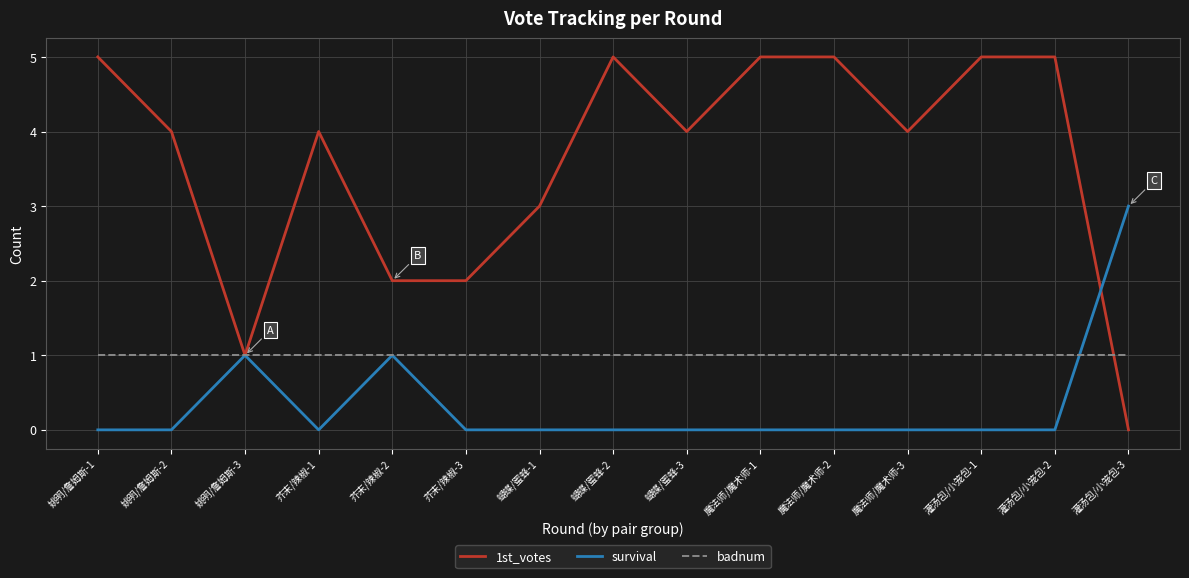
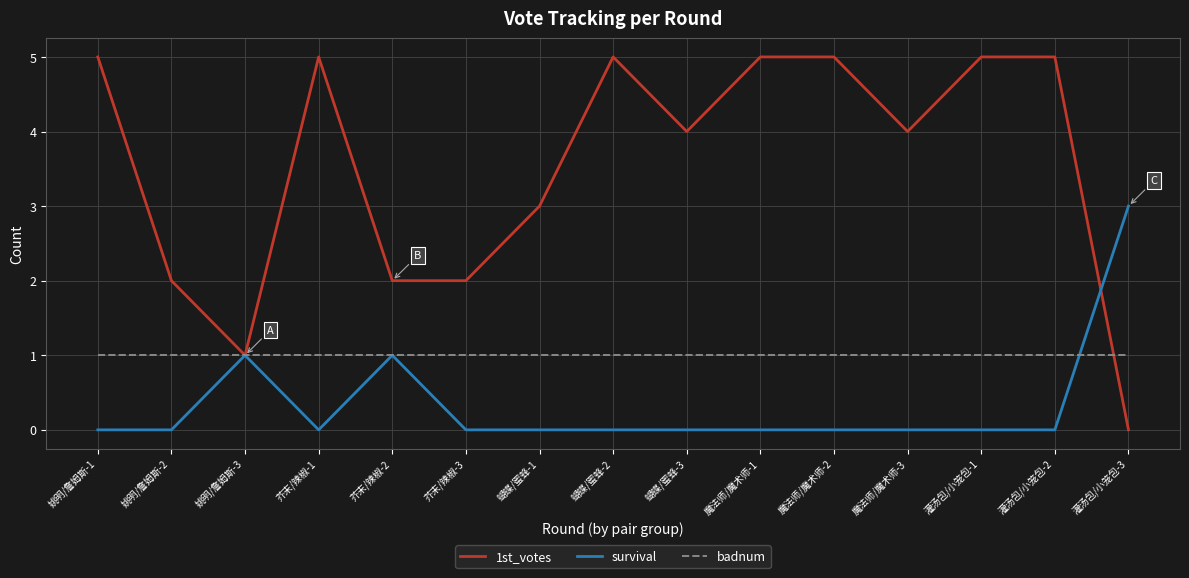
  {
    "1st_votes": {
      "姚明/詹姆斯-1": 5,
-     "姚明/詹姆斯-2": 4,
-     "芥末/辣椒-1": 4,
+     "姚明/詹姆斯-2": 2,
+     "芥末/辣椒-1": 5,
      "芥末/辣椒-2": 2,
      "芥末/辣椒-3": 2,
      "蝴蝶/蜜蜂-1": 3,
      "蝴蝶/蜜蜂-2": 5,
      "蝴蝶/蜜蜂-3": 4,
      "魔法师/魔术师-1": 5,
      "魔法师/魔术师-2": 5,
      "魔法师/魔术师-3": 4,
      "灌汤包/小笼包-1": 5,
      "灌汤包/小笼包-2": 5,
      "灌汤包/小笼包-3": 0
    },
    "survival": {
      "姚明/詹姆斯-1": 0,
      "姚明/詹姆斯-2": 0,
      "芥末/辣椒-1": 0,
      "芥末/辣椒-3": 0,
      "蝴蝶/蜜蜂-1": 0,
      "蝴蝶/蜜蜂-2": 0,
      "蝴蝶/蜜蜂-3": 0,
      "魔法师/魔术师-1": 0,
      "魔法师/魔术师-2": 0,
      "魔法师/魔术师-3": 0,
      "灌汤包/小笼包-1": 0,
      "灌汤包/小笼包-2": 0,
      "灌汤包/小笼包-3": 3
    },
    "badnum": {
      "姚明/詹姆斯-1": 1,
      "姚明/詹姆斯-2": 1,
      "芥末/辣椒-1": 1,
      "芥末/辣椒-3": 1,
      "蝴蝶/蜜蜂-1": 1,
      "蝴蝶/蜜蜂-2": 1,
      "蝴蝶/蜜蜂-3": 1,
      "魔法师/魔术师-1": 1,
      "魔法师/魔术师-2": 1,
      "魔法师/魔术师-3": 1,
      "灌汤包/小笼包-1": 1,
      "灌汤包/小笼包-2": 1,
      "灌汤包/小笼包-3": 1
    }
  }
